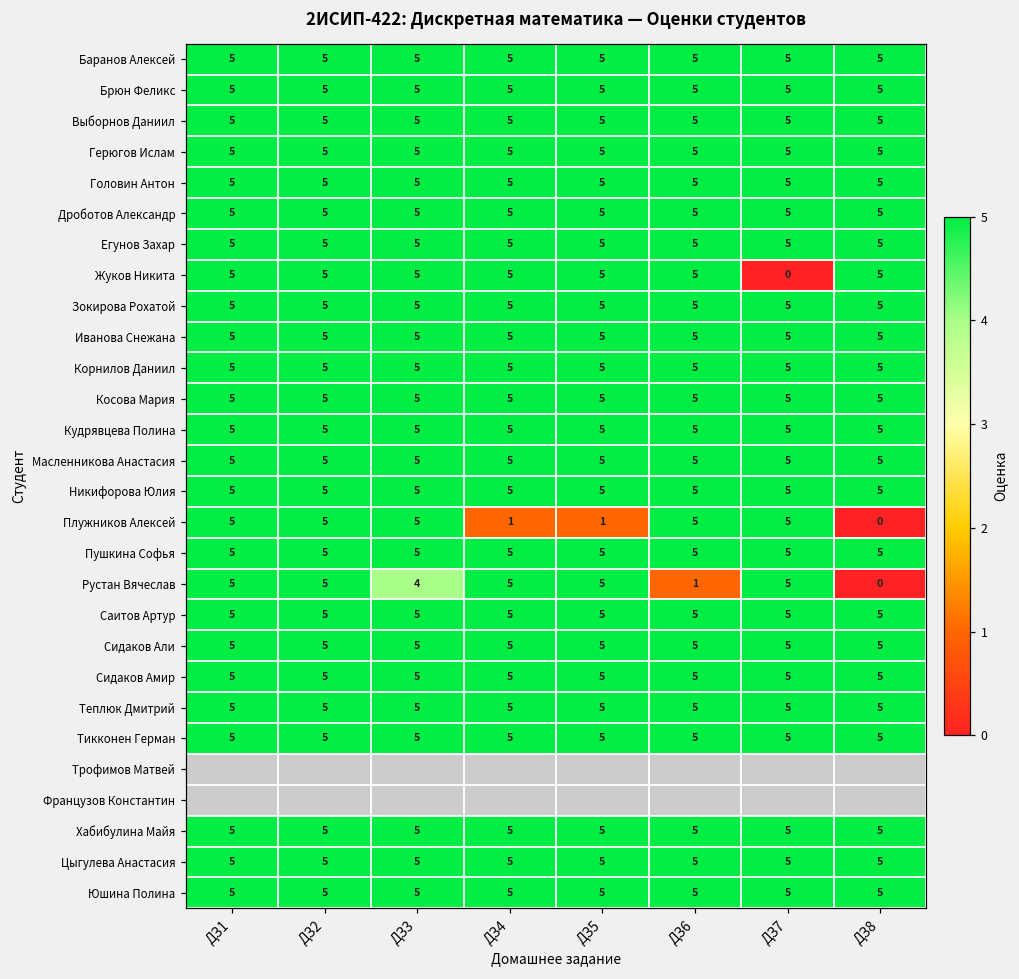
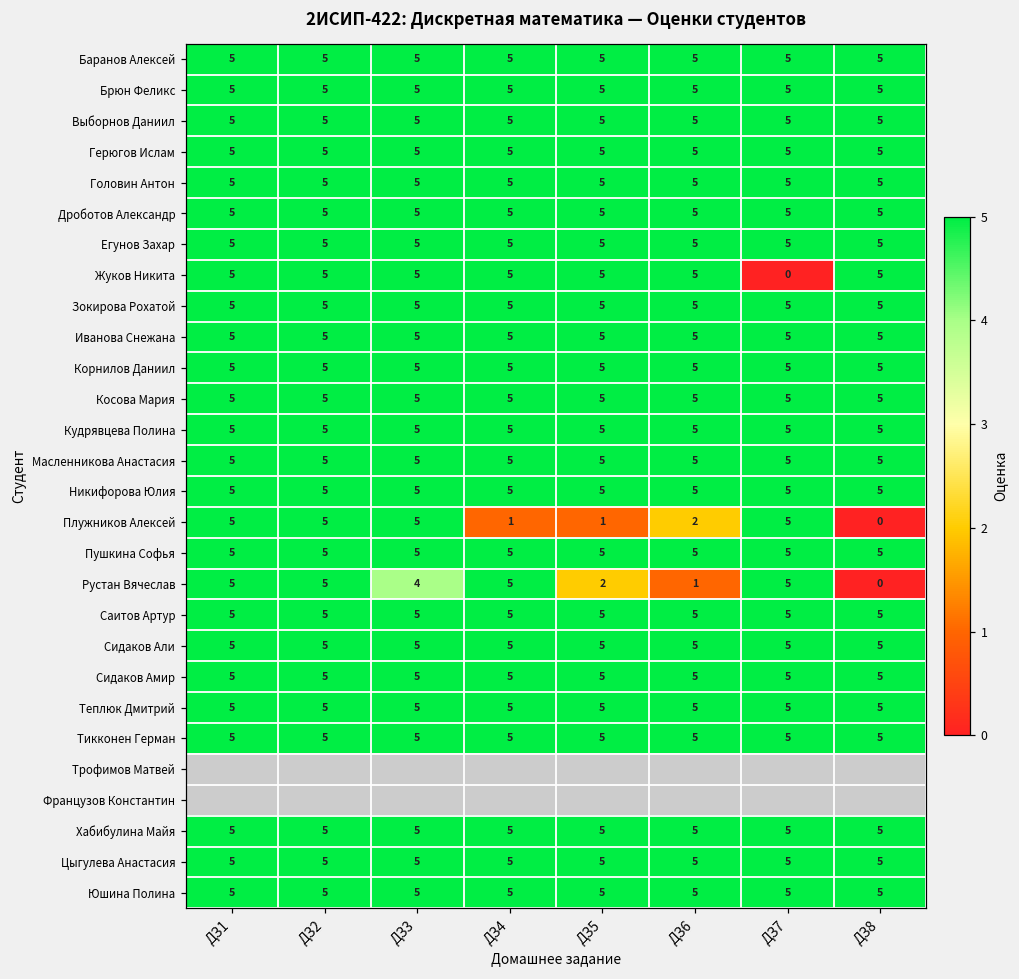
  {
    "Плужников Алексей": {
      "ДЗ1": 5,
      "ДЗ2": 5,
      "ДЗ3": 5,
      "ДЗ4": 1,
      "ДЗ5": 1,
-     "ДЗ6": 5,
+     "ДЗ6": 2,
      "ДЗ7": 5,
      "ДЗ8": 0
    },
    "Рустан Вячеслав": {
      "ДЗ1": 5,
      "ДЗ2": 5,
      "ДЗ3": 4,
      "ДЗ4": 5,
-     "ДЗ5": 5,
+     "ДЗ5": 2,
      "ДЗ6": 1,
      "ДЗ7": 5,
      "ДЗ8": 0
    }
  }
